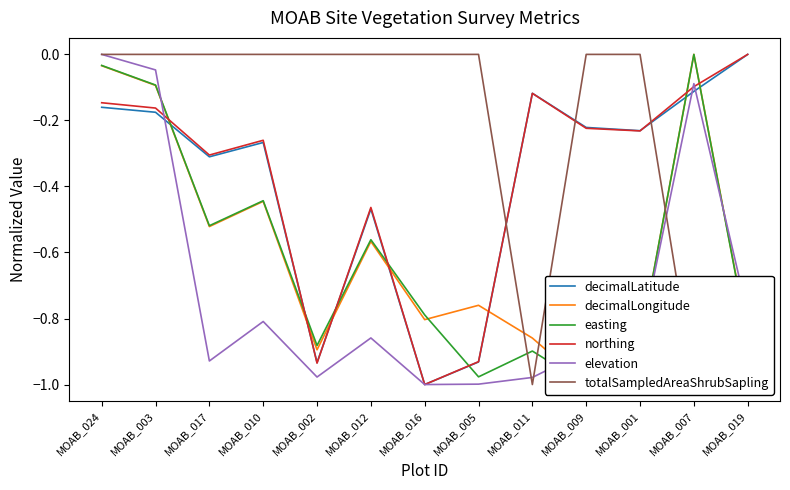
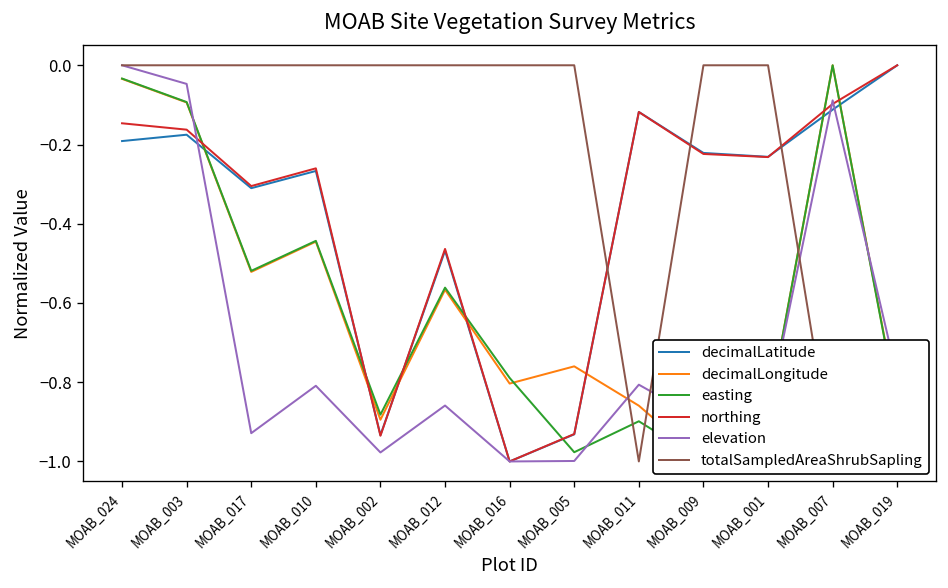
  {
    "decimalLatitude": {
-     "MOAB_024": -0.16,
+     "MOAB_024": -0.19,
      "MOAB_003": -0.18,
      "MOAB_007": -0.11
    },
    "decimalLongitude": {
      "MOAB_002": -0.89,
      "MOAB_016": -0.80,
      "MOAB_005": -0.76,
      "MOAB_011": -0.86
    },
    "easting": {
      "MOAB_002": -0.88,
      "MOAB_016": -0.79,
      "MOAB_005": -0.98,
      "MOAB_011": -0.90
    },
    "northing": {
      "MOAB_024": -0.15,
      "MOAB_003": -0.16,
      "MOAB_007": -0.10
    },
    "elevation": {
      "MOAB_003": -0.05,
      "MOAB_017": -0.93,
      "MOAB_010": -0.81,
      "MOAB_002": -0.98,
      "MOAB_012": -0.86,
      "MOAB_005": -1.00,
-     "MOAB_011": -0.98,
+     "MOAB_011": -0.81,
      "MOAB_007": -0.09
    },
    "totalSampledAreaShrubSapling": {
      "MOAB_003": 0.00,
      "MOAB_017": 0.00,
      "MOAB_010": 0.00,
      "MOAB_002": 0.00,
      "MOAB_012": 0.00,
      "MOAB_016": 0.00,
      "MOAB_005": 0.00,
      "MOAB_011": -1.00,
      "MOAB_009": 0.00,
      "MOAB_001": 0.00
    }
  }
